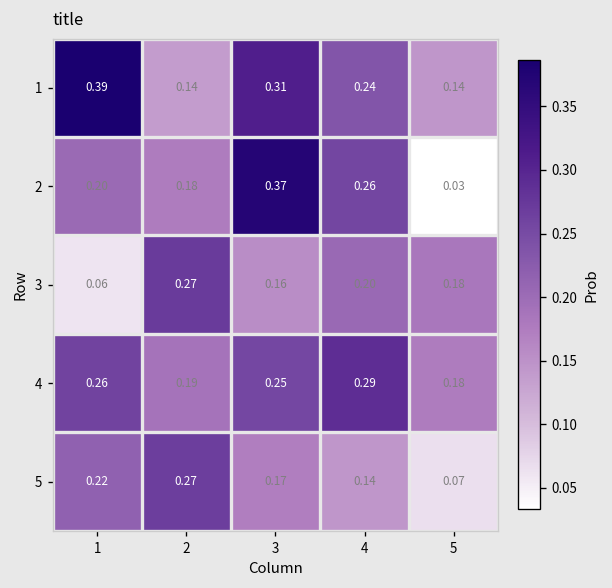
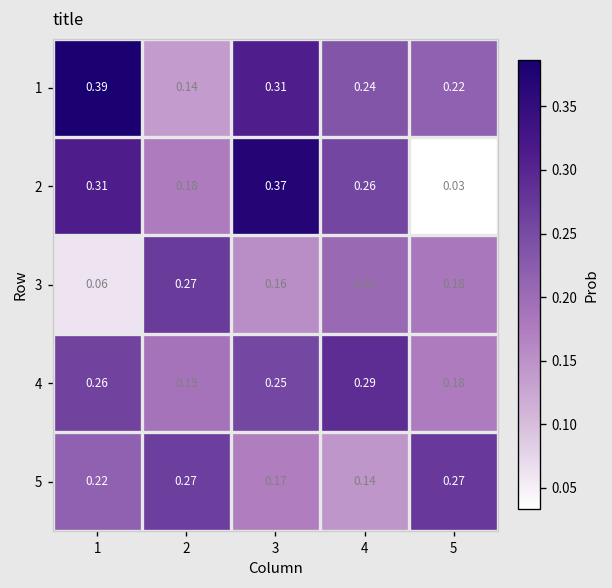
  {
    "1": {
      "1": 0.39,
      "2": 0.14,
      "3": 0.31,
      "4": 0.24,
-     "5": 0.14
+     "5": 0.22
    },
    "2": {
-     "1": 0.20,
+     "1": 0.31,
      "2": 0.18,
      "3": 0.37,
      "4": 0.26,
      "5": 0.03
    },
    "3": {
      "1": 0.06,
      "2": 0.27,
      "3": 0.16,
      "4": 0.20,
      "5": 0.18
    },
    "4": {
      "1": 0.26,
      "2": 0.19,
      "3": 0.25,
      "4": 0.29,
      "5": 0.18
    },
    "5": {
      "1": 0.22,
      "2": 0.27,
      "3": 0.17,
      "4": 0.14,
-     "5": 0.07
+     "5": 0.27
    }
  }
